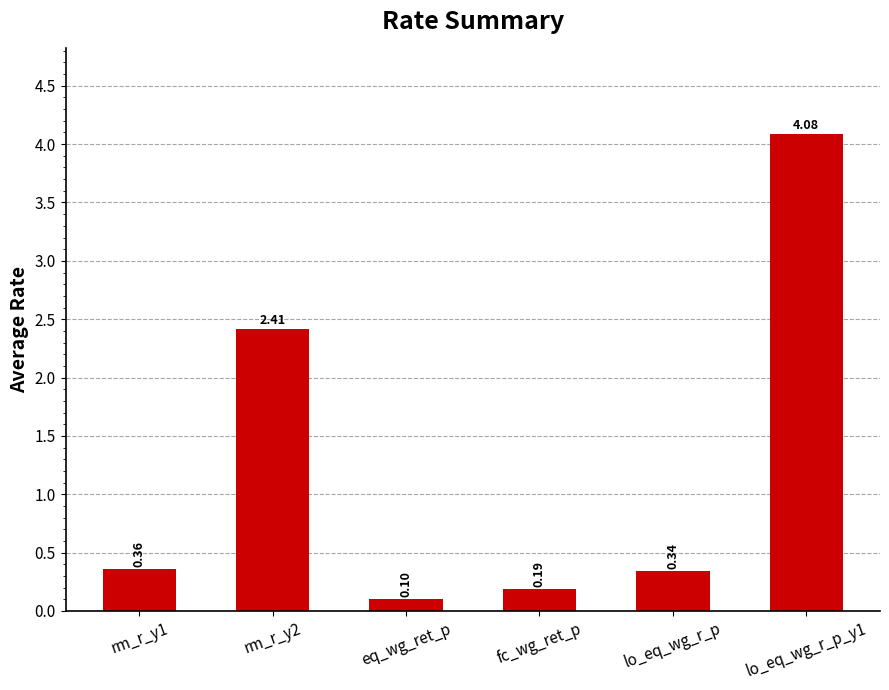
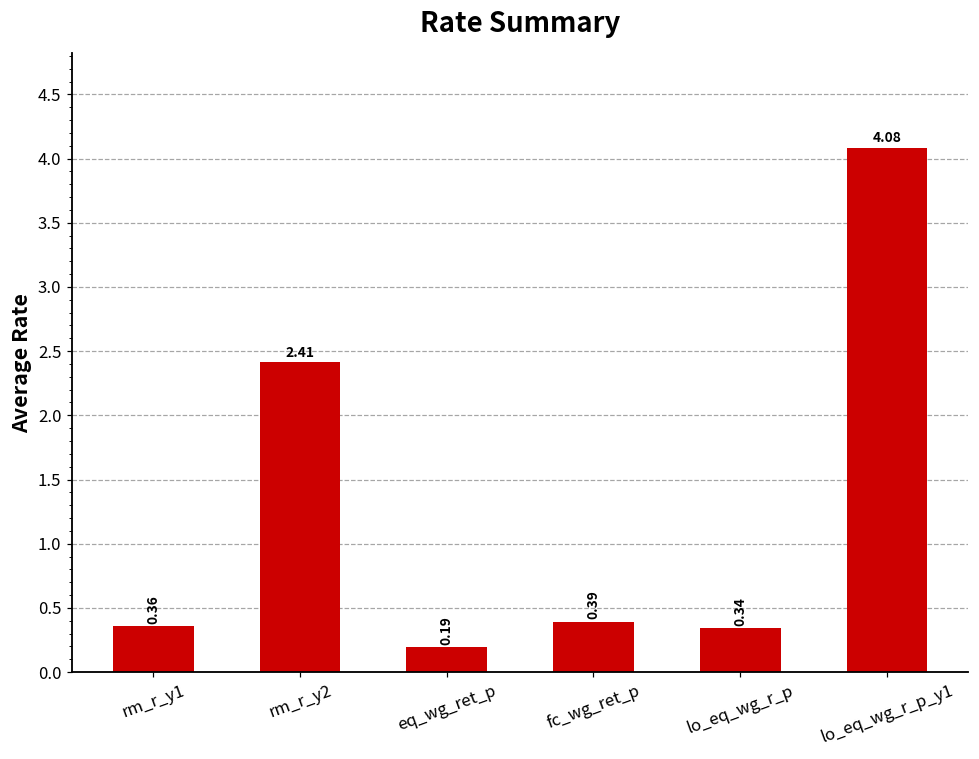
  {
    "rm_r_y1": 0.36,
    "rm_r_y2": 2.41,
-   "eq_wg_ret_p": 0.10,
-   "fc_wg_ret_p": 0.19,
+   "eq_wg_ret_p": 0.19,
+   "fc_wg_ret_p": 0.39,
    "lo_eq_wg_r_p": 0.34,
    "lo_eq_wg_r_p_y1": 4.08
  }
